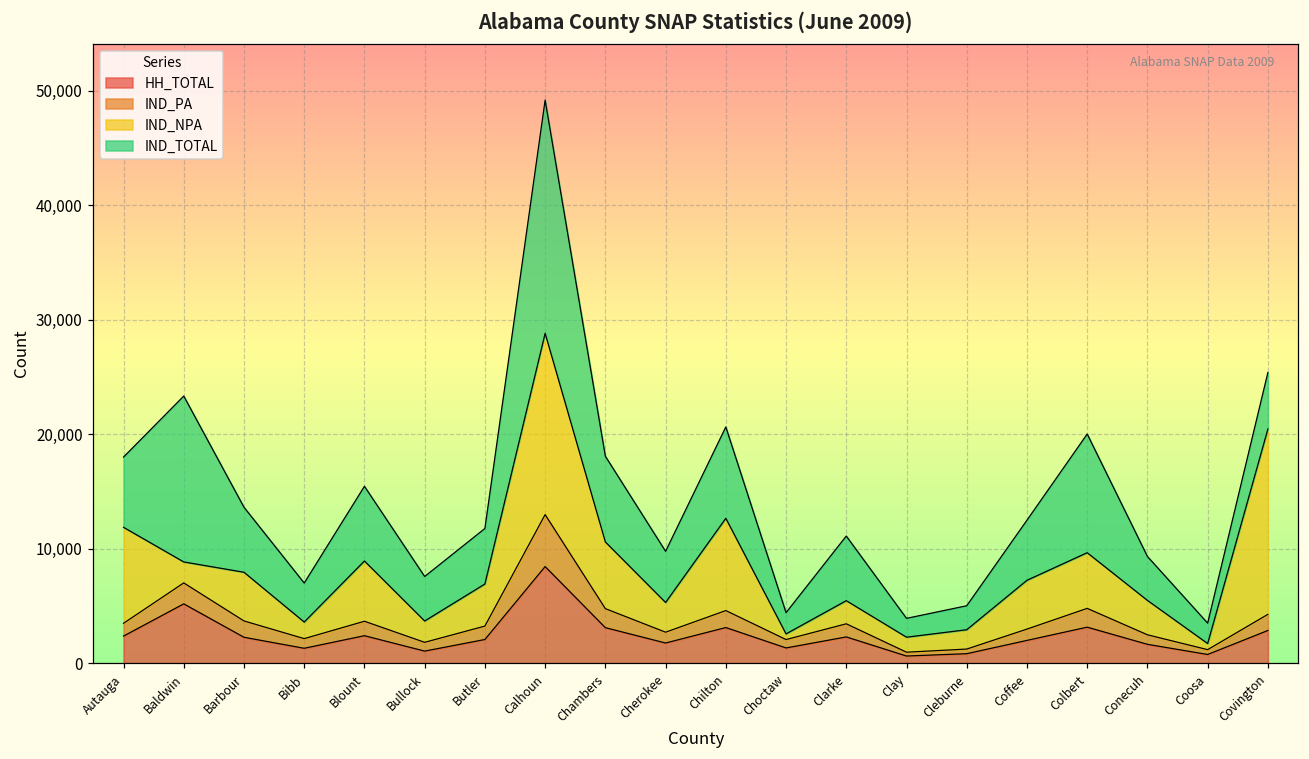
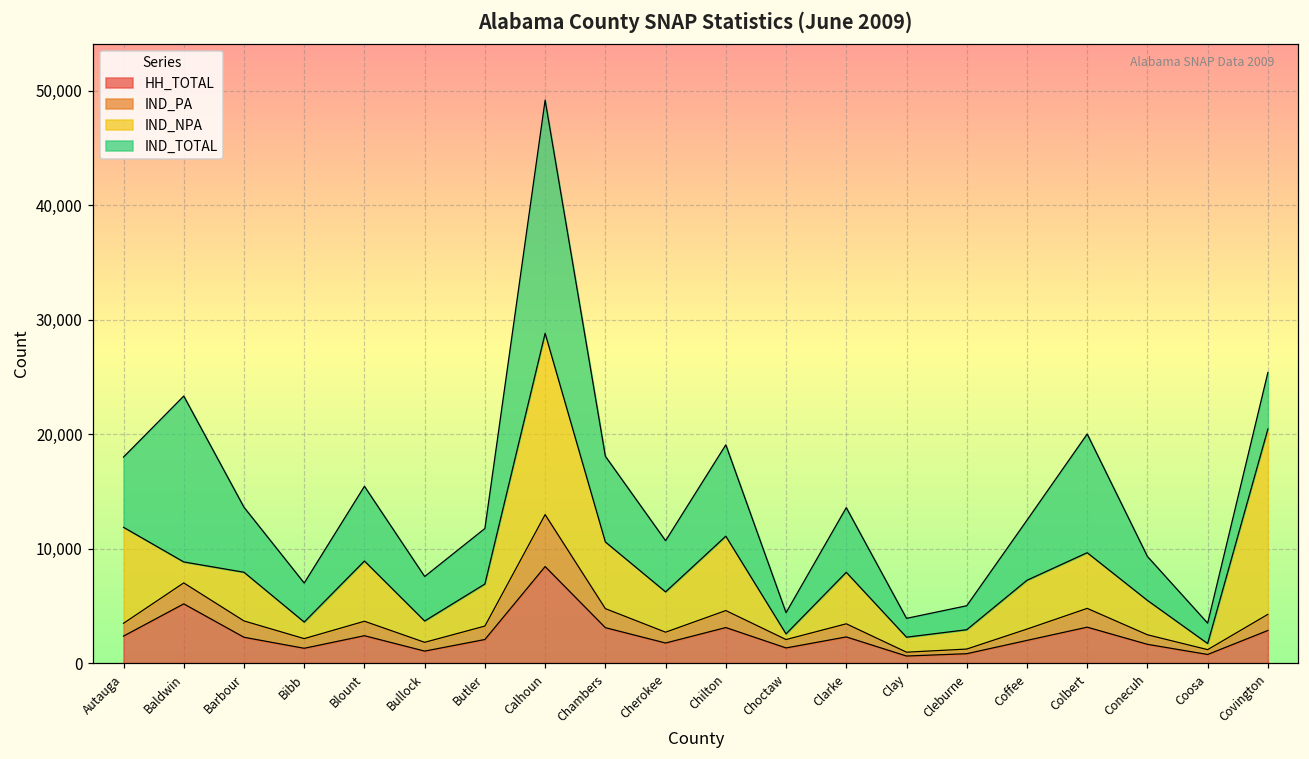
  {
    "IND_NPA": {
      "Autauga": "8,400",
      "Baldwin": "1,800",
      "Barbour": "4,300",
      "Bibb": "1,400",
      "Blount": "5,300",
      "Bullock": "1,900",
      "Butler": "3,700",
      "Calhoun": "15,800",
      "Chambers": "5,800",
-     "Cherokee": "2,600",
-     "Chilton": "8,100",
+     "Cherokee": "3,500",
+     "Chilton": "6,500",
      "Choctaw": "500",
-     "Clarke": "2,000",
+     "Clarke": "4,500",
      "Clay": "1,300",
      "Cleburne": "1,700",
      "Coffee": "4,300",
      "Colbert": "4,900",
      "Conecuh": "3,000",
      "Coosa": "500",
      "Covington": "16,200"
    },
    "IND_TOTAL": {
      "Autauga": "6,100",
      "Baldwin": "14,500",
      "Barbour": "5,700",
      "Bibb": "3,400",
      "Blount": "6,500",
      "Bullock": "3,900",
      "Butler": "4,800",
      "Calhoun": "20,400",
      "Chambers": "7,500",
      "Cherokee": "4,500",
      "Chilton": "8,000",
      "Choctaw": "1,900",
      "Clarke": "5,600",
      "Clay": "1,600",
      "Cleburne": "2,100",
      "Coffee": "5,200",
      "Colbert": "10,400",
      "Conecuh": "3,800",
      "Coosa": "1,800",
      "Covington": "4,900"
    }
  }
